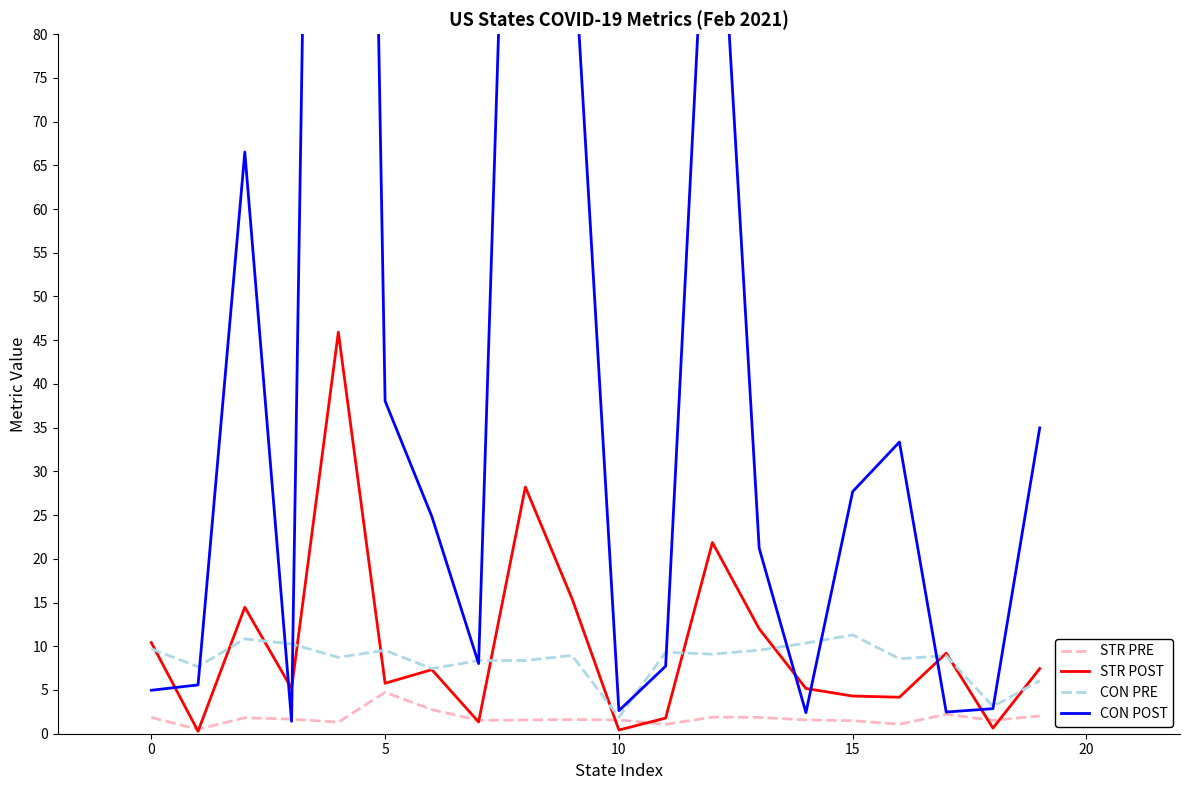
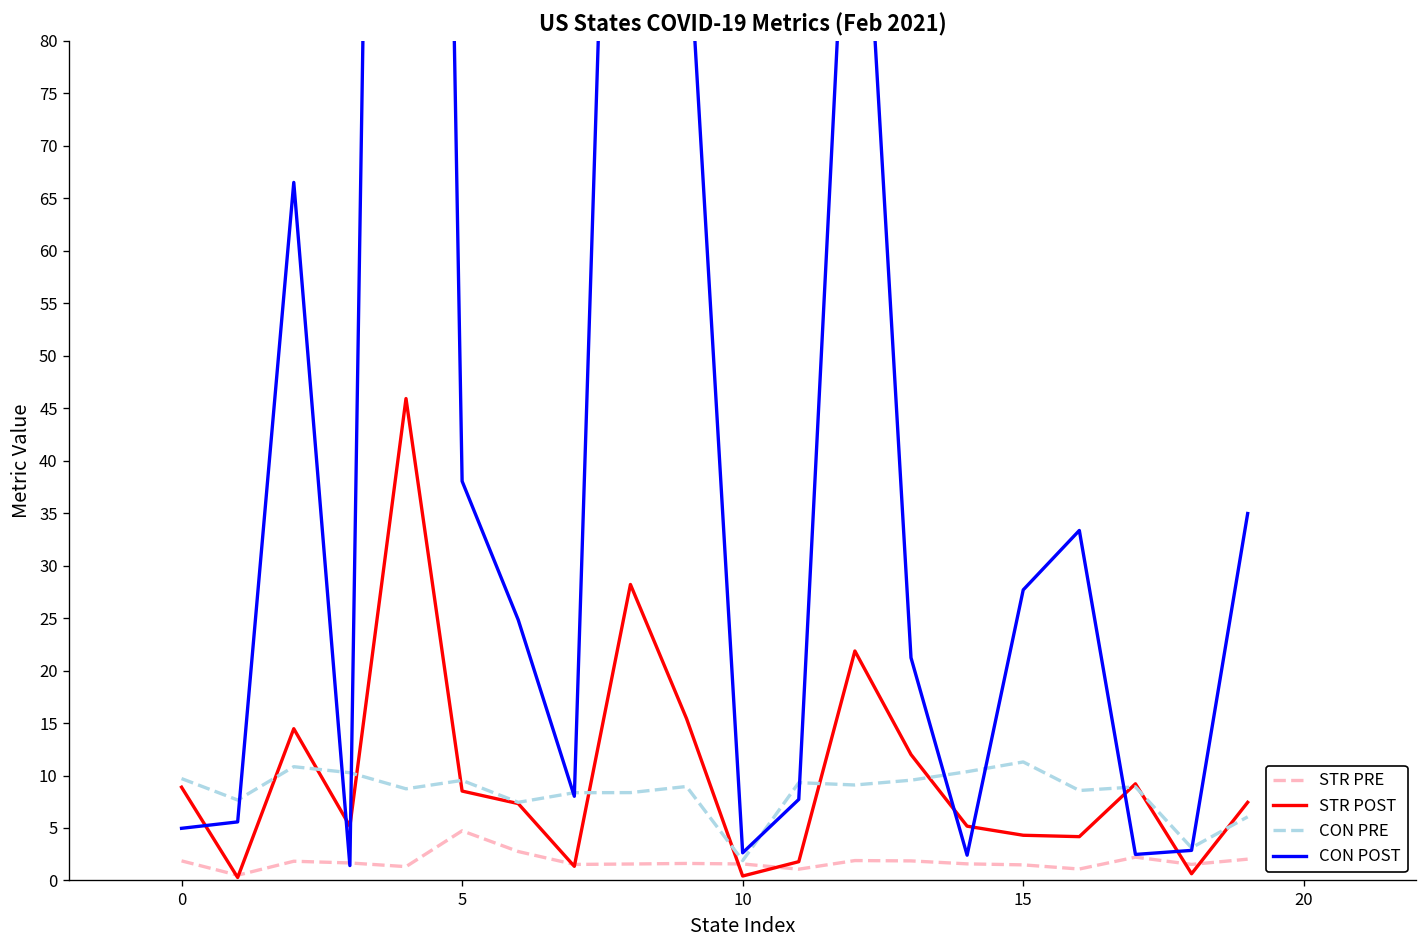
  {
    "STR PRE": {
      "0": 2,
      "5": 5,
      "10": 2,
      "15": 1
    },
    "STR POST": {
-     "0": 10,
-     "5": 6,
+     "0": 9,
+     "5": 9,
      "10": 0,
      "15": 4
    },
    "CON PRE": {
      "0": 10,
      "5": 10,
      "10": 2,
      "15": 11
    },
    "CON POST": {
      "0": 5,
      "5": 38,
      "10": 3,
      "15": 28
    }
  }
